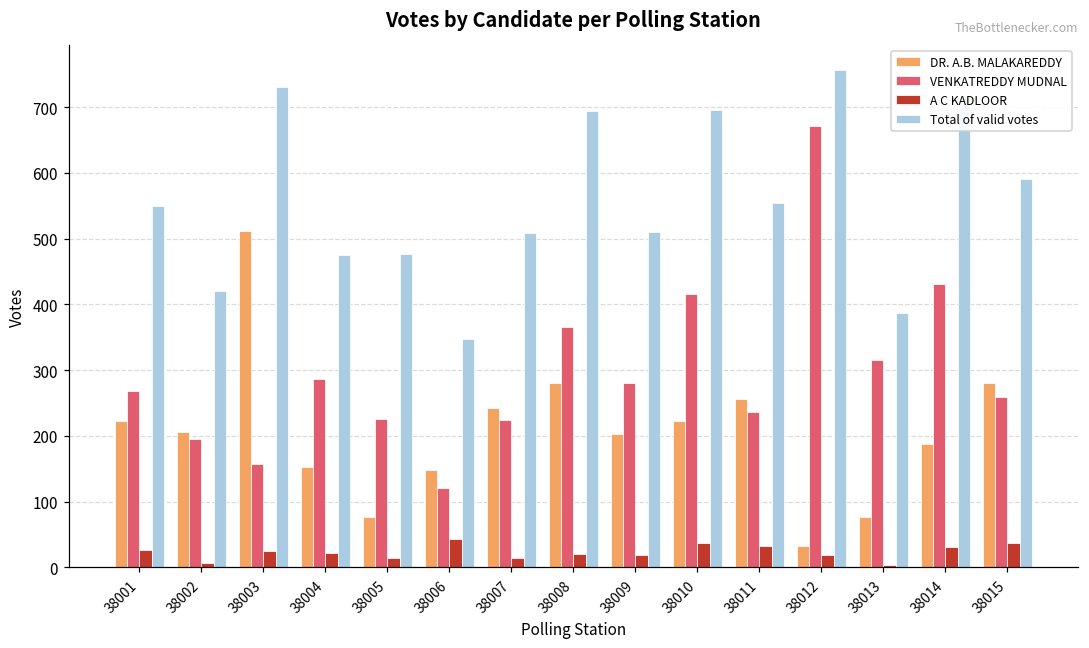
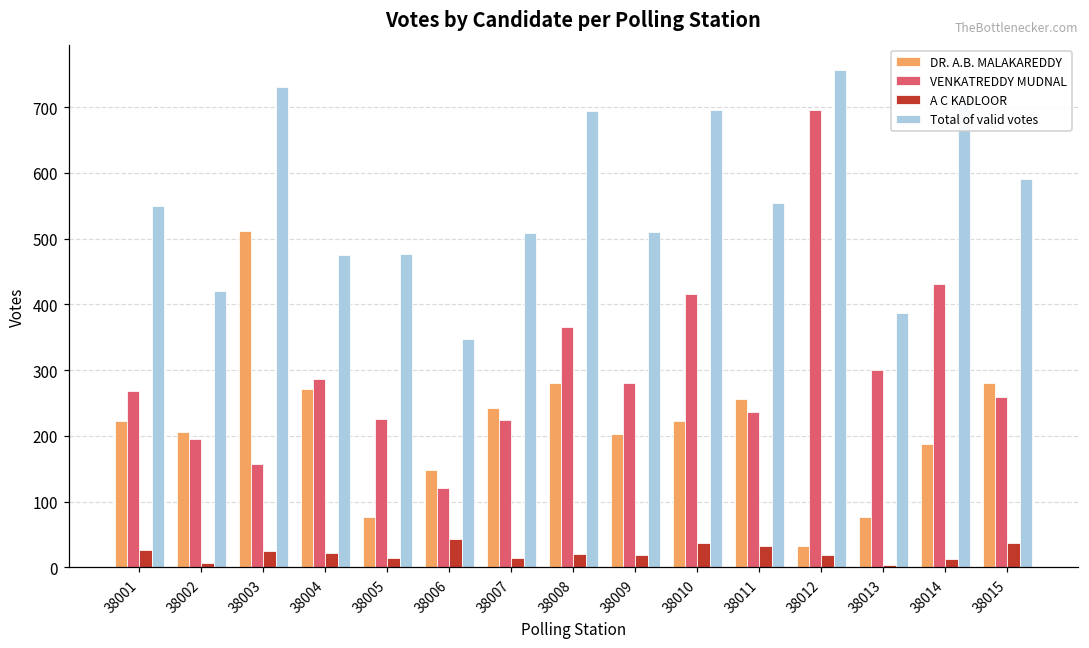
  {
    "DR. A.B. MALAKAREDDY": {
      "38001": 220,
      "38002": 210,
      "38003": 510,
-     "38004": 150,
+     "38004": 270,
      "38005": 80,
      "38006": 150,
      "38007": 240,
      "38008": 280,
      "38009": 200,
      "38010": 220,
      "38011": 260,
      "38012": 30,
      "38013": 80,
      "38014": 190,
      "38015": 280
    },
    "VENKATREDDY MUDNAL": {
      "38001": 270,
      "38002": 200,
      "38003": 160,
      "38004": 290,
      "38005": 230,
      "38006": 120,
      "38007": 230,
      "38008": 370,
      "38009": 280,
      "38010": 420,
      "38011": 240,
-     "38012": 670,
-     "38013": 320,
+     "38012": 700,
+     "38013": 300,
      "38014": 430,
      "38015": 260
    },
    "A C KADLOOR": {
      "38001": 30,
      "38002": 10,
      "38003": 30,
      "38004": 20,
      "38005": 20,
      "38006": 40,
      "38007": 20,
      "38008": 20,
      "38009": 20,
      "38010": 40,
      "38011": 30,
      "38012": 20,
-     "38014": 30,
+     "38014": 10,
      "38015": 40
    },
    "Total of valid votes": {
      "38001": 550,
      "38002": 420,
      "38003": 730,
      "38004": 480,
      "38005": 480,
      "38006": 350,
      "38007": 510,
      "38008": 690,
      "38009": 510,
      "38010": 700,
      "38011": 560,
      "38012": 760,
      "38013": 390,
      "38015": 590
    }
  }
